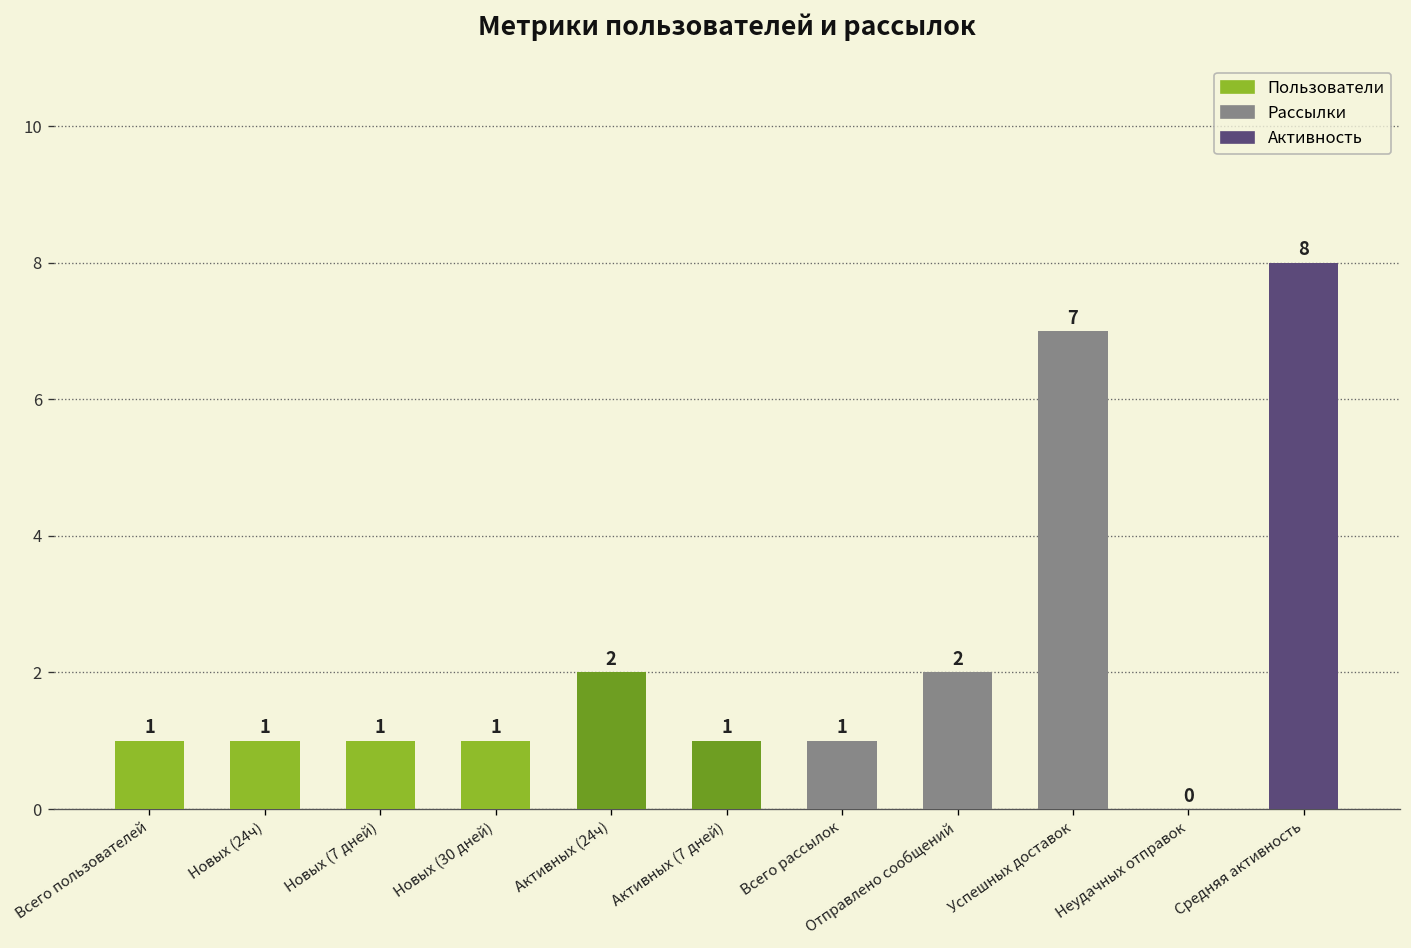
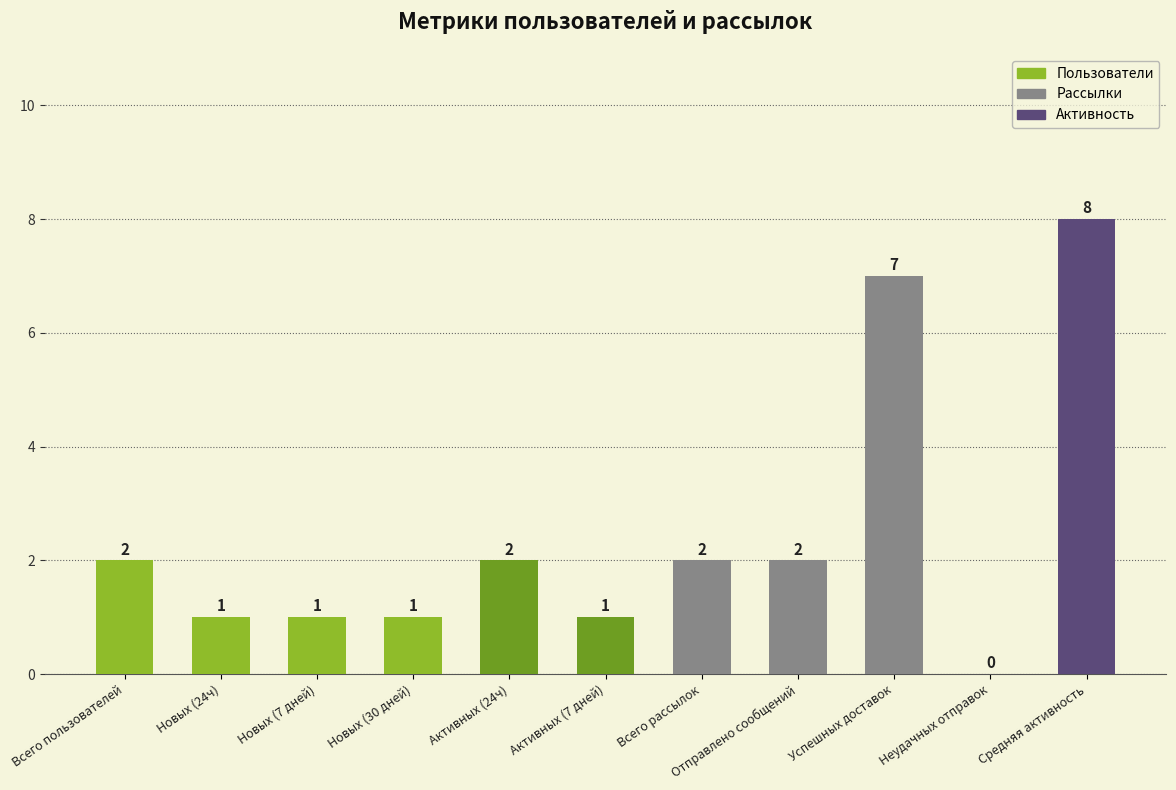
  {
-   "Всего пользователей": 1,
+   "Всего пользователей": 2,
    "Новых (24ч)": 1,
    "Новых (7 дней)": 1,
    "Новых (30 дней)": 1,
    "Активных (24ч)": 2,
    "Активных (7 дней)": 1,
-   "Всего рассылок": 1,
+   "Всего рассылок": 2,
    "Отправлено сообщений": 2,
    "Успешных доставок": 7,
    "Неудачных отправок": 0,
    "Средняя активность": 8
  }
